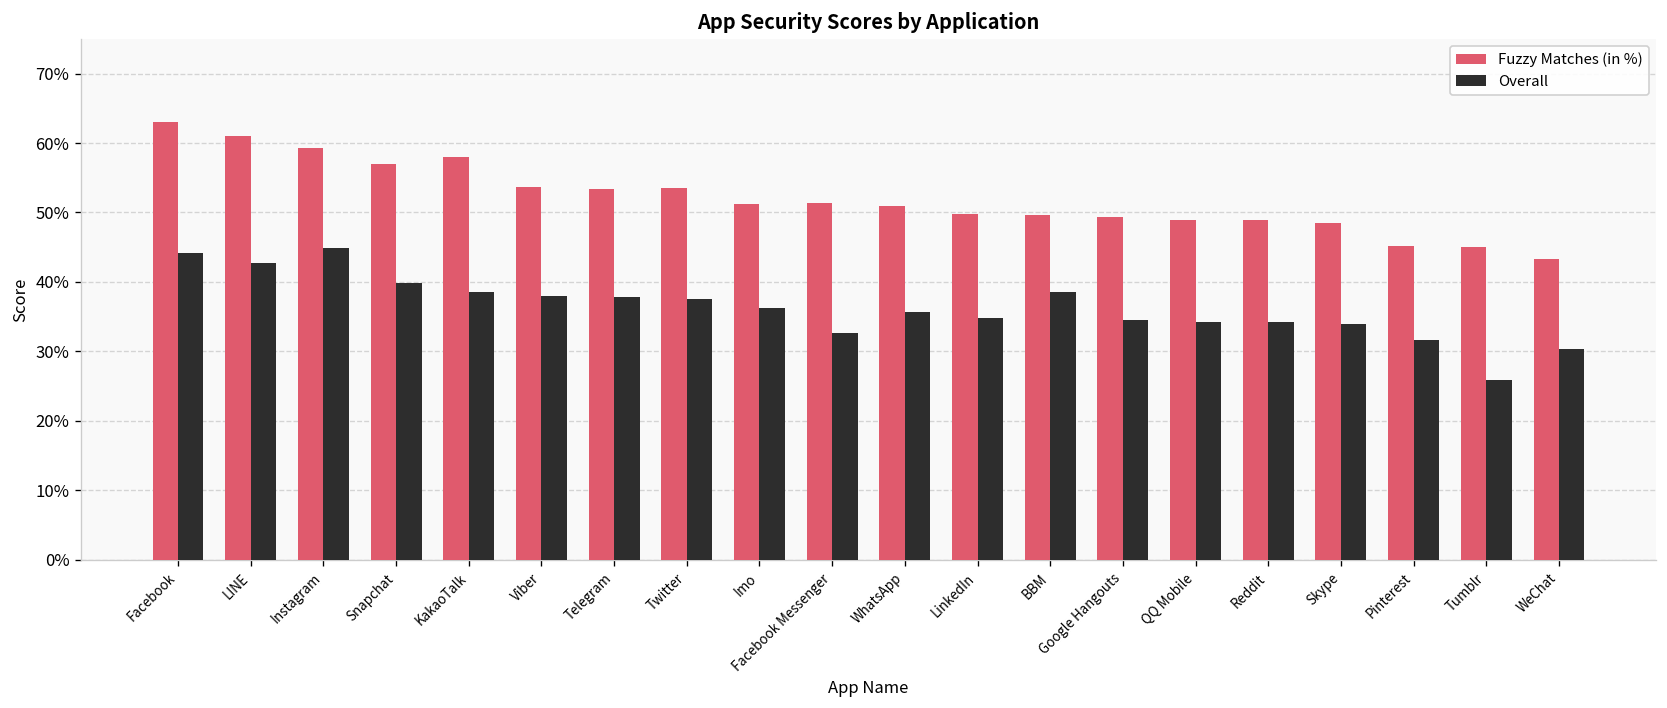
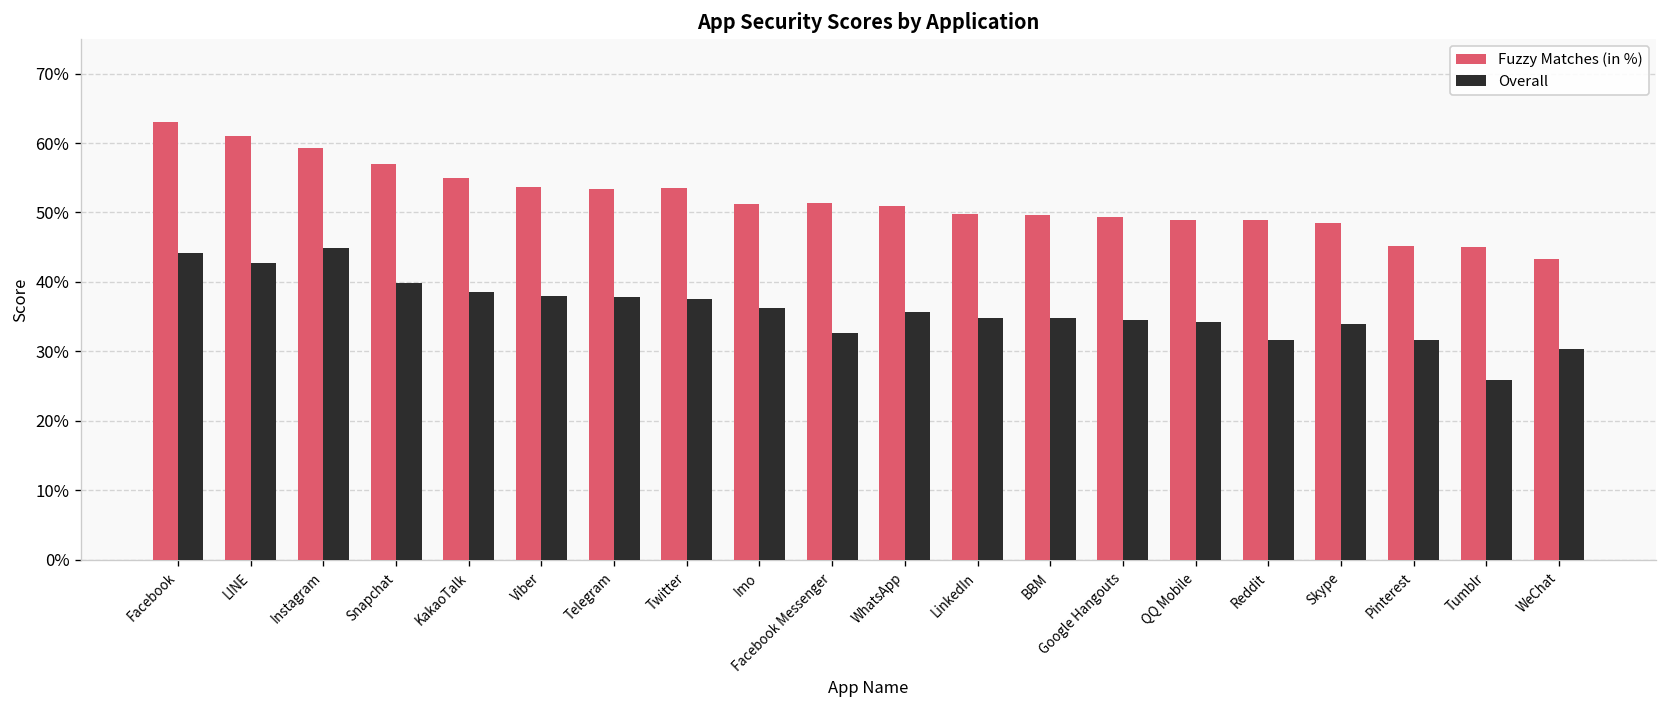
  {
    "Fuzzy Matches (in %)": {
      "Facebook": "63%",
      "LINE": "61%",
      "Instagram": "59%",
      "Snapchat": "57%",
-     "KakaoTalk": "58%",
+     "KakaoTalk": "55%",
      "Viber": "54%",
      "Telegram": "53%",
      "Twitter": "54%",
      "Imo": "51%",
      "Facebook Messenger": "51%",
      "WhatsApp": "51%",
      "LinkedIn": "50%",
      "BBM": "50%",
      "Google Hangouts": "49%",
      "QQ Mobile": "49%",
      "Reddit": "49%",
      "Skype": "48%",
      "Pinterest": "45%",
      "Tumblr": "45%",
      "WeChat": "43%"
    },
    "Overall": {
      "Facebook": "44%",
      "LINE": "43%",
      "Instagram": "45%",
      "Snapchat": "40%",
      "KakaoTalk": "39%",
      "Viber": "38%",
      "Telegram": "38%",
      "Twitter": "38%",
      "Imo": "36%",
      "Facebook Messenger": "33%",
      "WhatsApp": "36%",
      "LinkedIn": "35%",
-     "BBM": "39%",
+     "BBM": "35%",
      "Google Hangouts": "35%",
      "QQ Mobile": "34%",
-     "Reddit": "34%",
+     "Reddit": "32%",
      "Skype": "34%",
      "Pinterest": "32%",
      "Tumblr": "26%",
      "WeChat": "30%"
    }
  }
